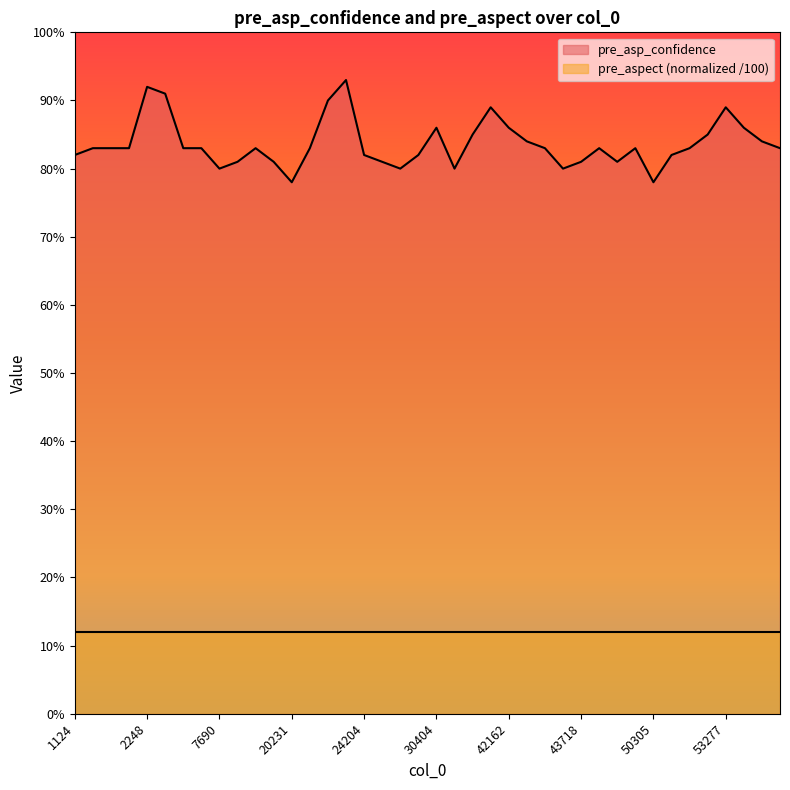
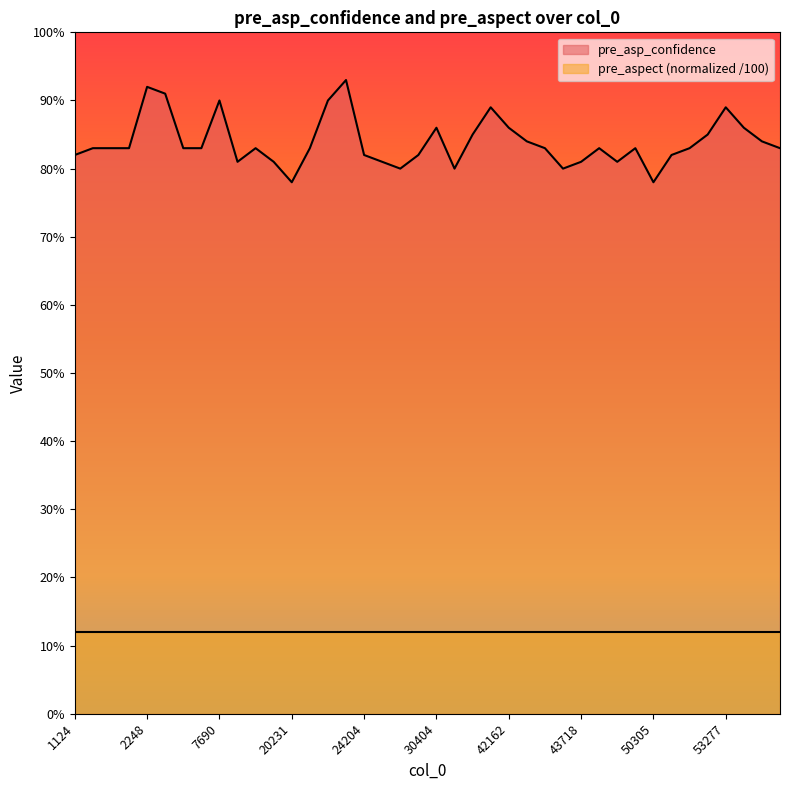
  {
    "pre_asp_confidence": {
      "1124": "82%",
      "2248": "92%",
-     "7690": "80%",
+     "7690": "90%",
      "20231": "78%",
      "24204": "82%",
      "30404": "86%",
      "42162": "86%",
      "43718": "81%",
      "50305": "78%",
      "53277": "89%"
    },
    "pre_aspect (normalized /100)": {
      "1124": "12%",
      "2248": "12%",
      "7690": "12%",
      "20231": "12%",
      "24204": "12%",
      "30404": "12%",
      "42162": "12%",
      "43718": "12%",
      "50305": "12%",
      "53277": "12%"
    }
  }
